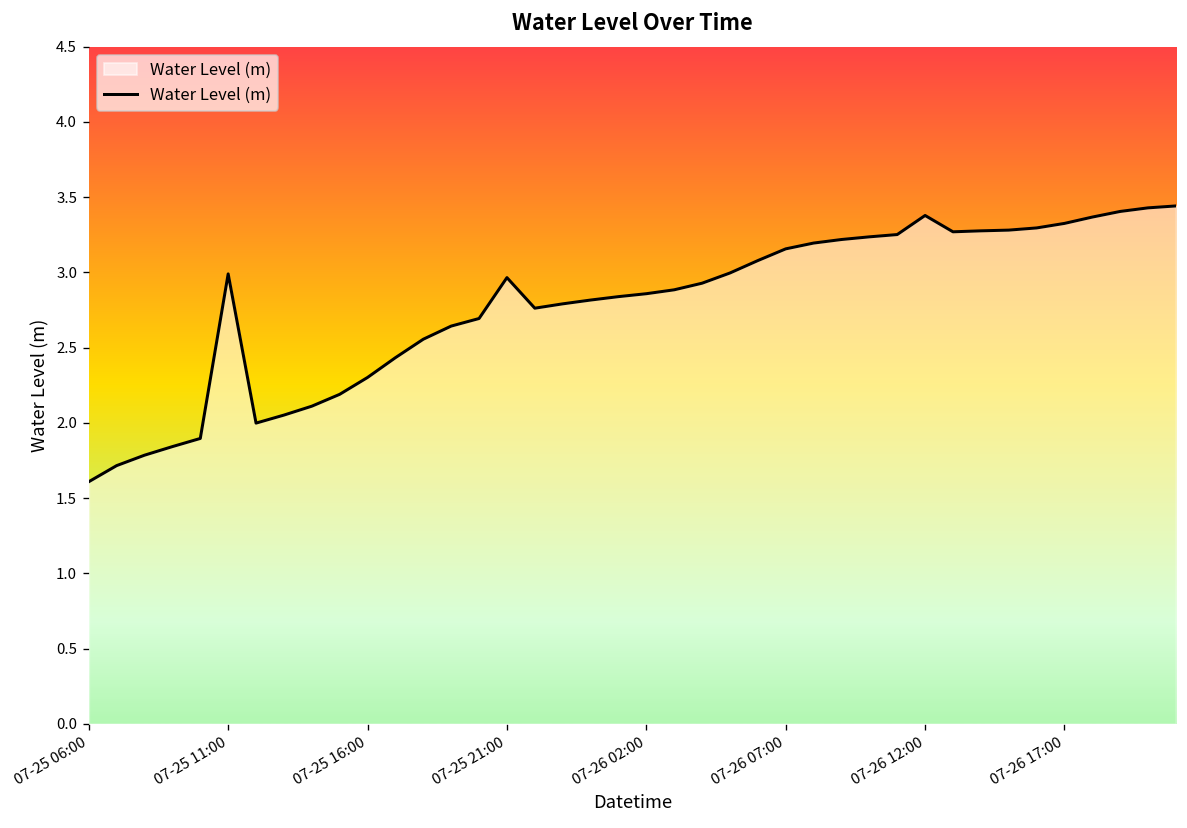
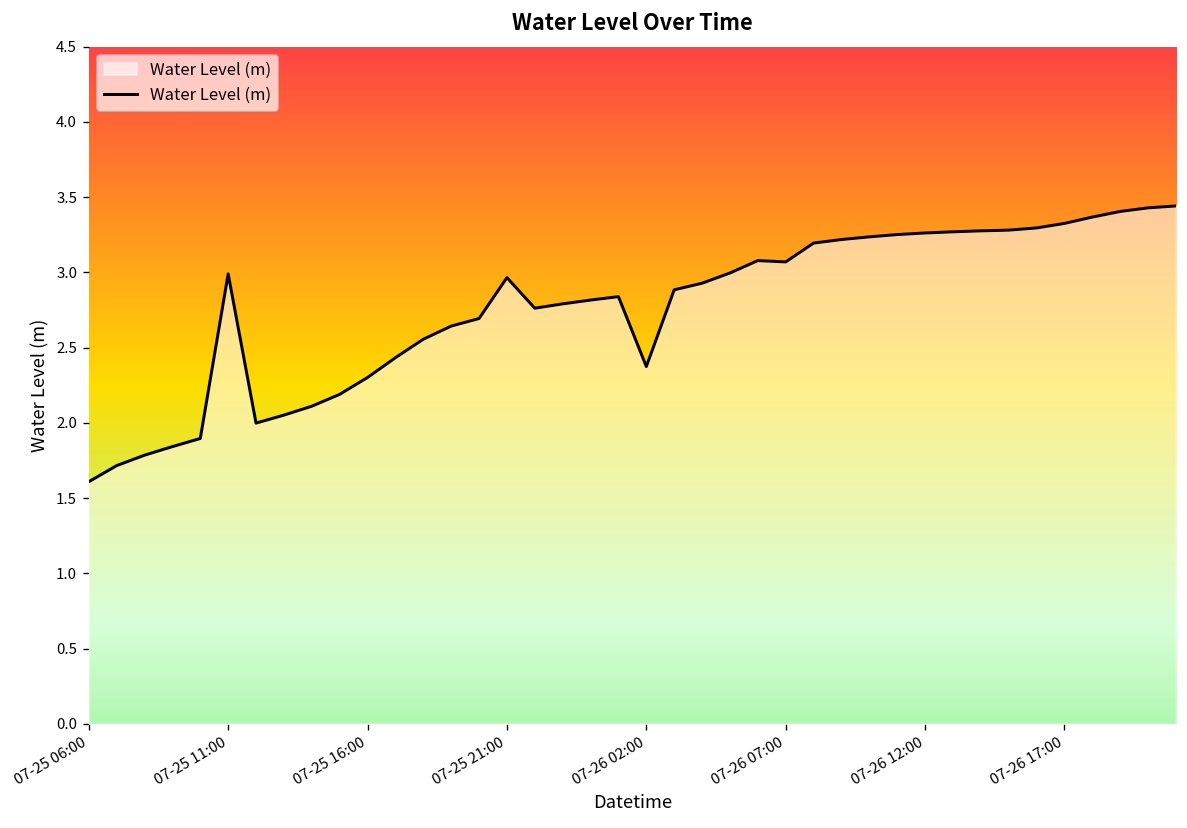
  {
    "07-25 06:00": 1.61,
    "07-25 11:00": 2.99,
    "07-25 16:00": 2.30,
    "07-25 21:00": 2.97,
-   "07-26 02:00": 2.86,
-   "07-26 07:00": 3.16,
-   "07-26 12:00": 3.38,
+   "07-26 02:00": 2.37,
+   "07-26 07:00": 3.07,
+   "07-26 12:00": 3.26,
    "07-26 17:00": 3.33
  }
